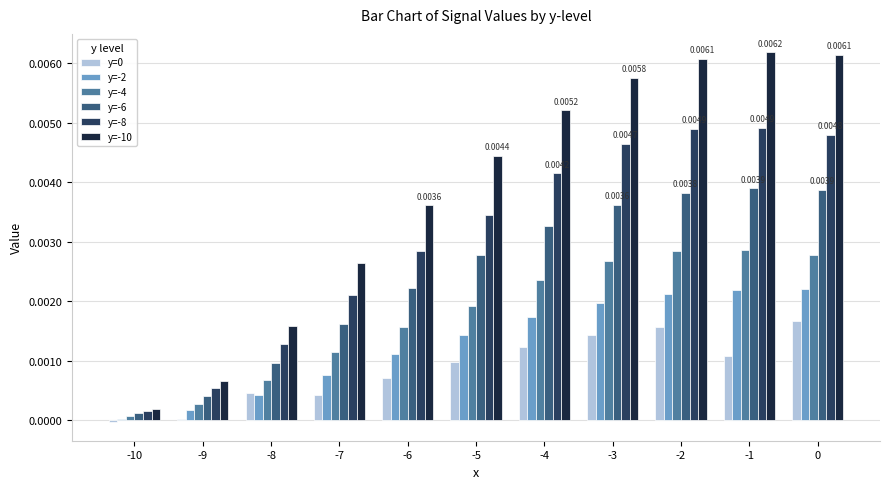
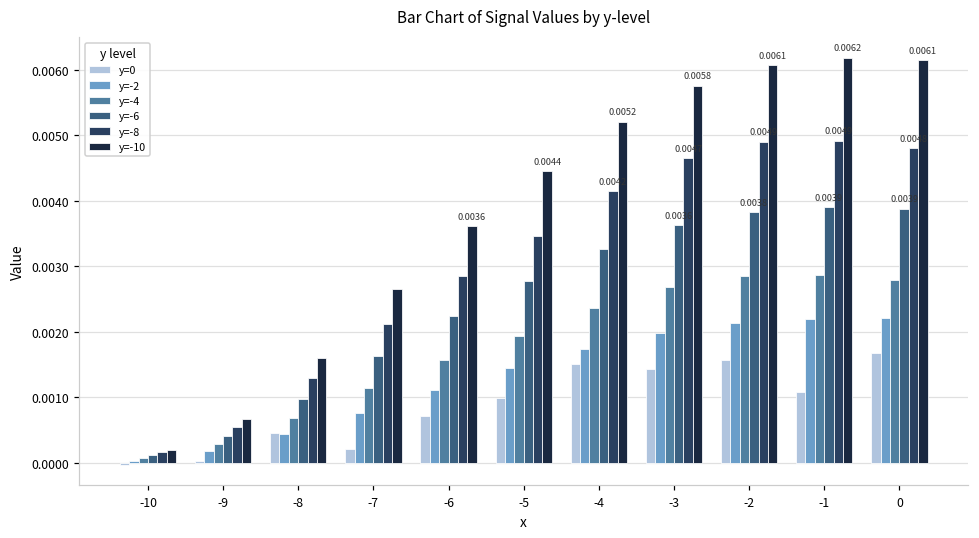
  {
    "y=0": {
      "-8": 0.0005,
-     "-7": 0.0004,
+     "-7": 0.0002,
      "-6": 0.0007,
      "-5": 0.0010,
-     "-4": 0.0012,
+     "-4": 0.0015,
      "-3": 0.0014,
      "-2": 0.0016,
      "-1": 0.0011,
      "0": 0.0017
    }
  }
